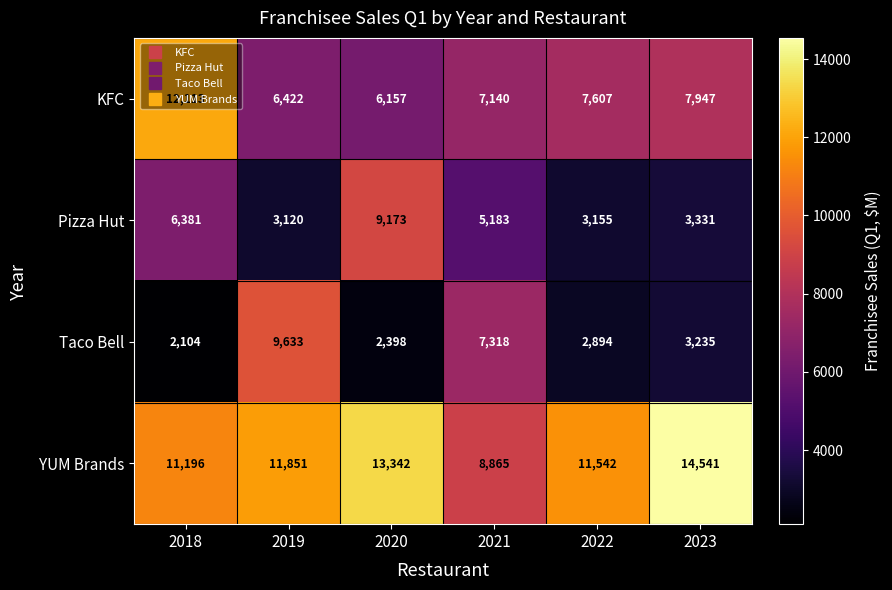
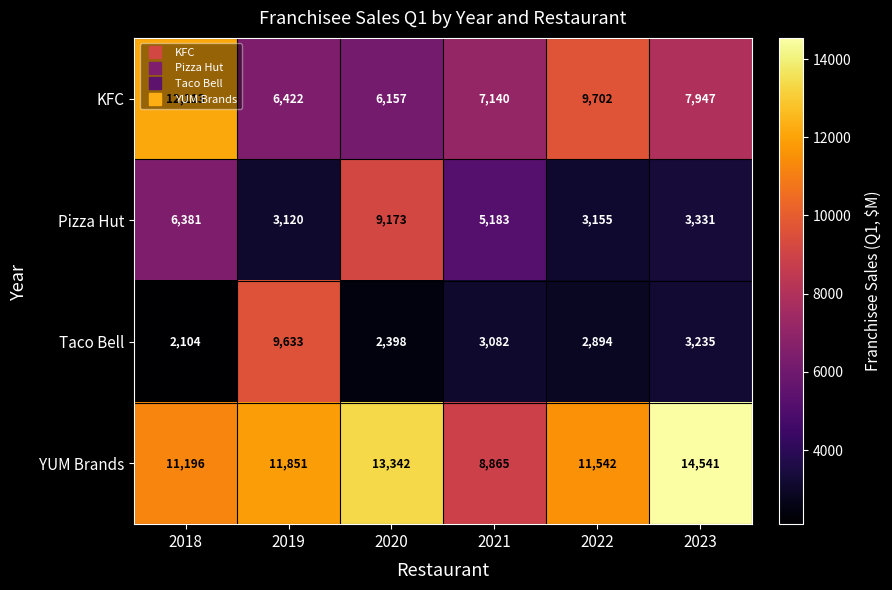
  {
    "KFC": {
      "2019": "6,422",
      "2020": "6,157",
      "2021": "7,140",
-     "2022": "7,607",
+     "2022": "9,702",
      "2023": "7,947"
    },
    "Pizza Hut": {
      "2018": "6,381",
      "2019": "3,120",
      "2020": "9,173",
      "2021": "5,183",
      "2022": "3,155",
      "2023": "3,331"
    },
    "Taco Bell": {
      "2018": "2,104",
      "2019": "9,633",
      "2020": "2,398",
-     "2021": "7,318",
+     "2021": "3,082",
      "2022": "2,894",
      "2023": "3,235"
    },
    "YUM Brands": {
      "2018": "11,196",
      "2019": "11,851",
      "2020": "13,342",
      "2021": "8,865",
      "2022": "11,542",
      "2023": "14,541"
    }
  }
